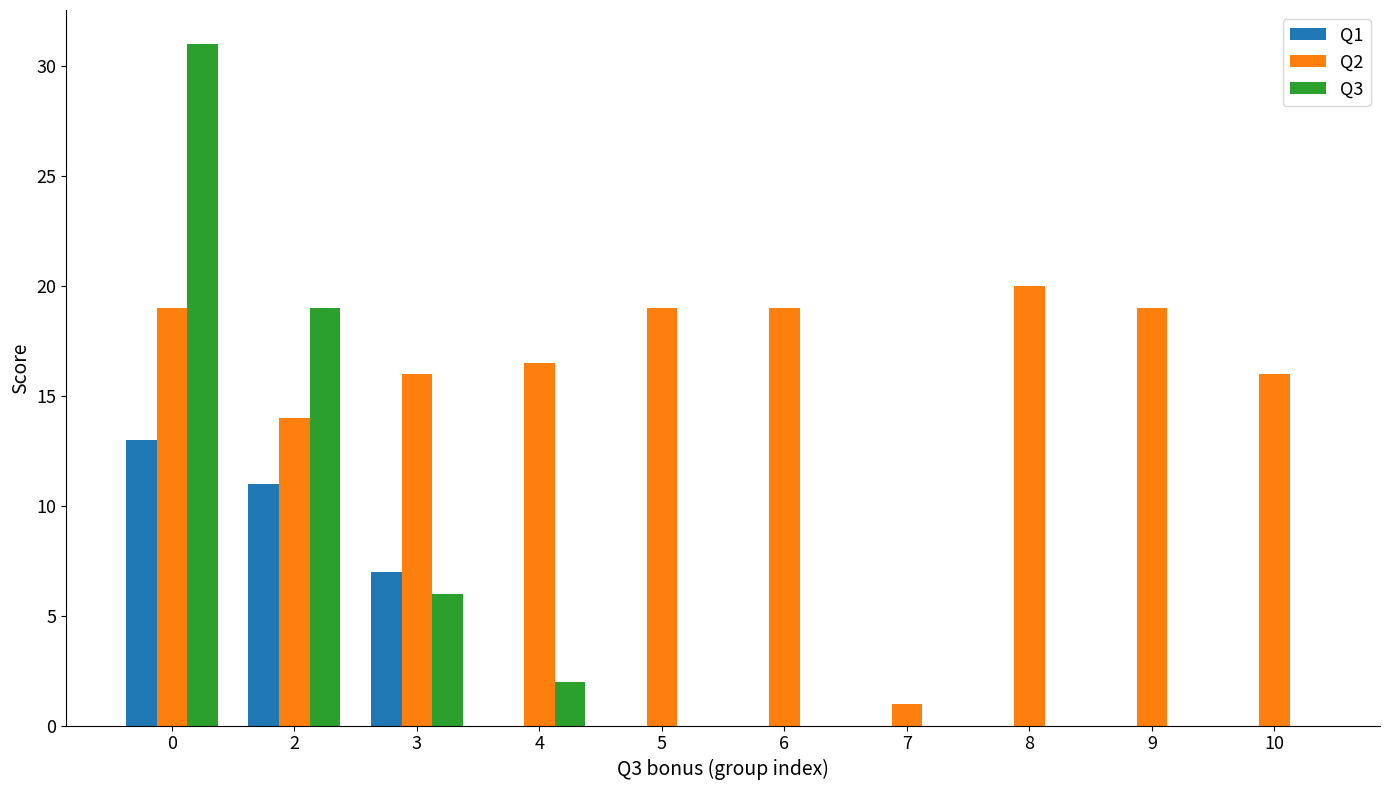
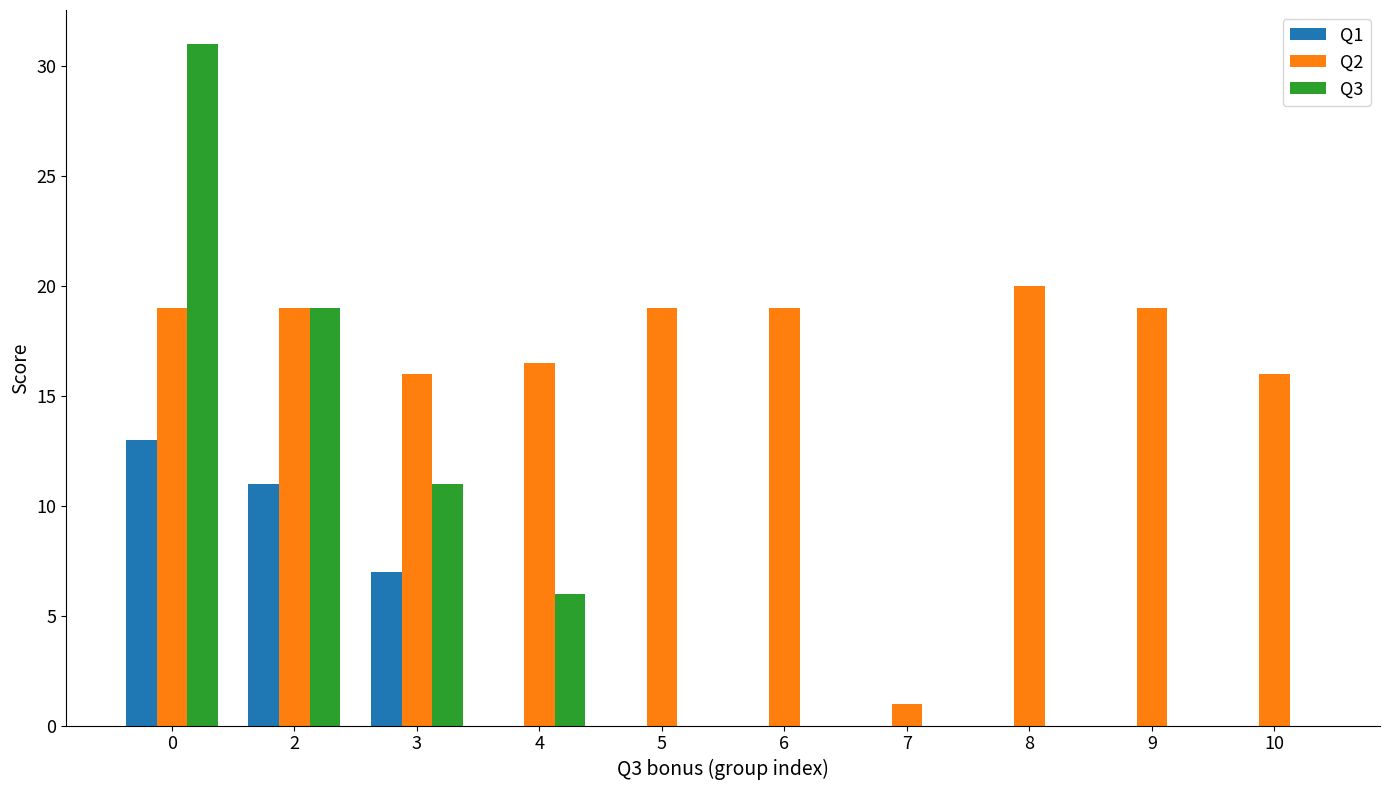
  {
    "Q1": {
      "0": 13,
      "2": 11,
      "3": 7,
      "4": 0,
      "5": 0,
      "6": 0,
      "7": 0,
      "8": 0,
      "9": 0,
      "10": 0
    },
    "Q2": {
      "0": 19,
-     "2": 14,
+     "2": 19,
      "3": 16,
      "4": 16.5,
      "5": 19,
      "6": 19,
      "7": 1,
      "8": 20,
      "9": 19,
      "10": 16
    },
    "Q3": {
      "0": 31,
      "2": 19,
-     "3": 6,
-     "4": 2,
+     "3": 11,
+     "4": 6,
      "5": 0,
      "6": 0,
      "7": 0,
      "8": 0,
      "9": 0,
      "10": 0
    }
  }
